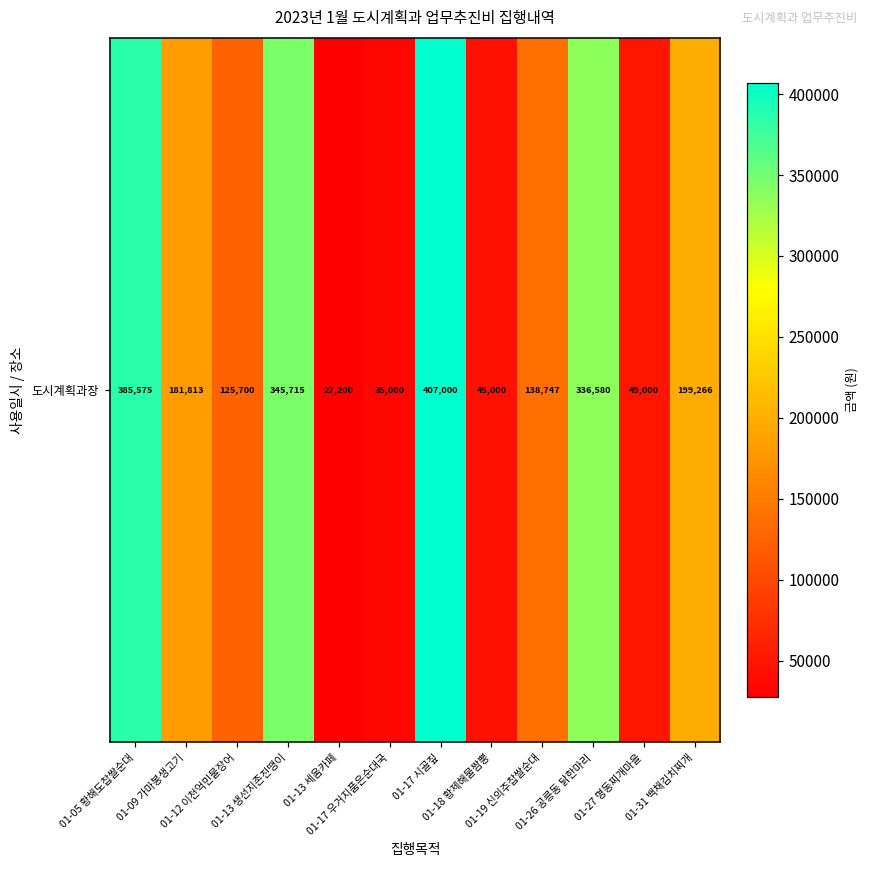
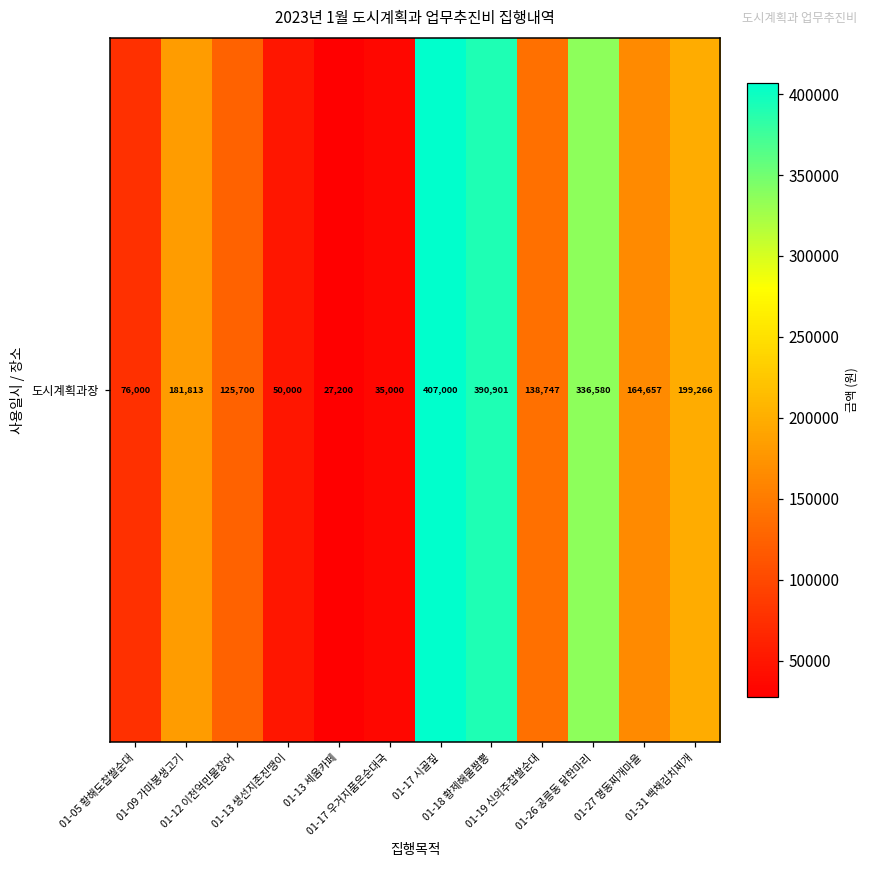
  {
    "도시계획과장": {
-     "01-05 황해도찹쌀순대": "385,575",
+     "01-05 황해도찹쌀순대": "76,000",
      "01-09 가마봉생고기": "181,813",
      "01-12 이천억민물장어": "125,700",
-     "01-13 생선지존진땡이": "345,715",
+     "01-13 생선지존진땡이": "50,000",
      "01-13 세움카페": "27,200",
      "01-17 우거지품은순대국": "35,000",
      "01-17 시골짚": "407,000",
-     "01-18 황제해물짬뽕": "45,000",
+     "01-18 황제해물짬뽕": "390,901",
      "01-19 신의주찹쌀순대": "138,747",
      "01-26 공릉동 닭한마리": "336,580",
-     "01-27 명동찌개마을": "49,000",
+     "01-27 명동찌개마을": "164,657",
      "01-31 백채김치찌개": "199,266"
    }
  }
